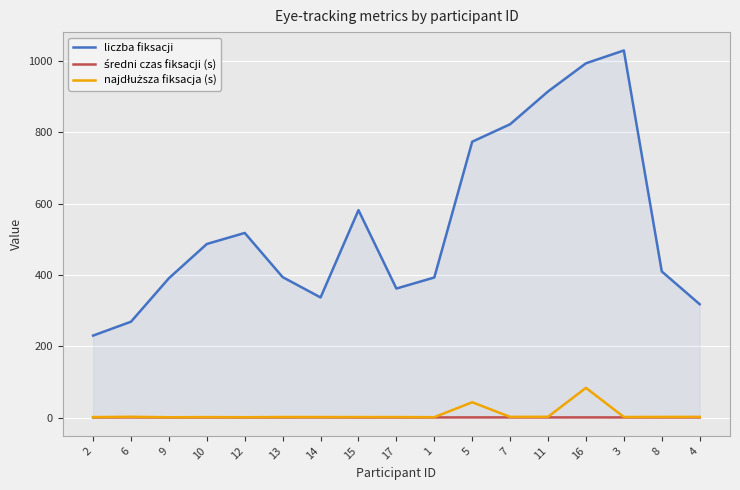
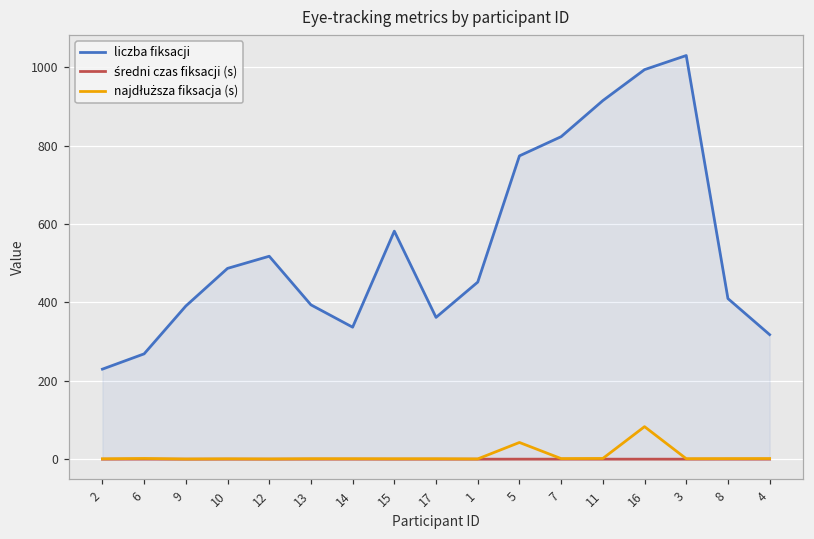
  {
    "liczba fiksacji": {
      "2": 230,
      "6": 270,
      "9": 390,
      "10": 490,
      "12": 520,
      "13": 390,
      "14": 340,
      "15": 580,
      "17": 360,
-     "1": 390,
+     "1": 450,
      "5": 770,
      "7": 820,
      "11": 920,
      "16": 990,
      "3": 1030,
      "8": 410,
      "4": 320
    },
    "średni czas fiksacji (s)": {
      "5": 0,
      "16": 0
    },
    "najdłuższa fiksacja (s)": {
      "5": 40,
      "16": 80
    }
  }
